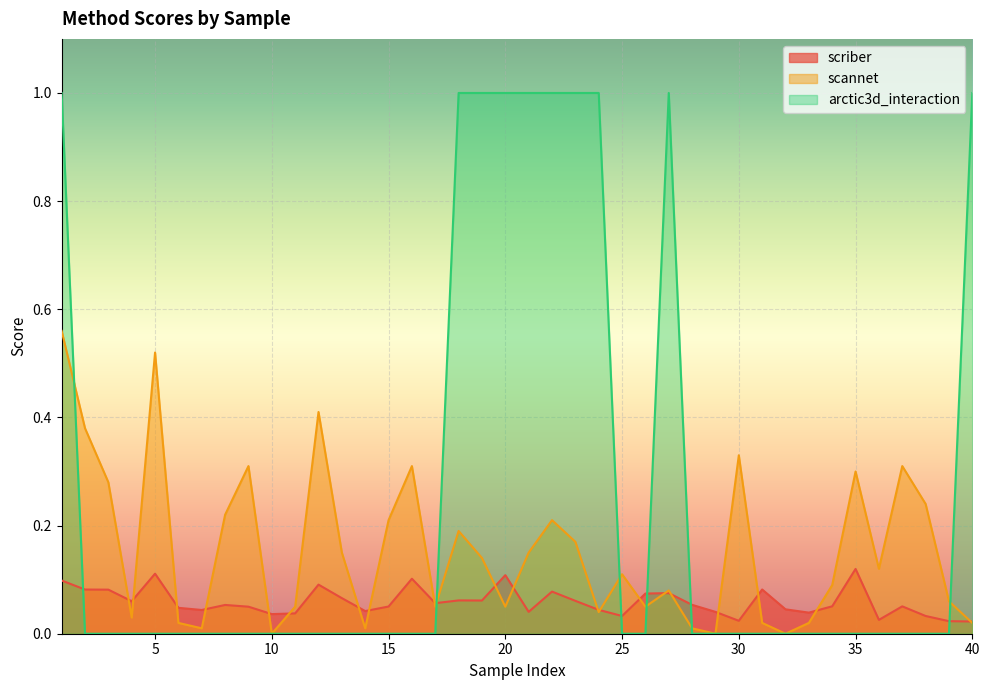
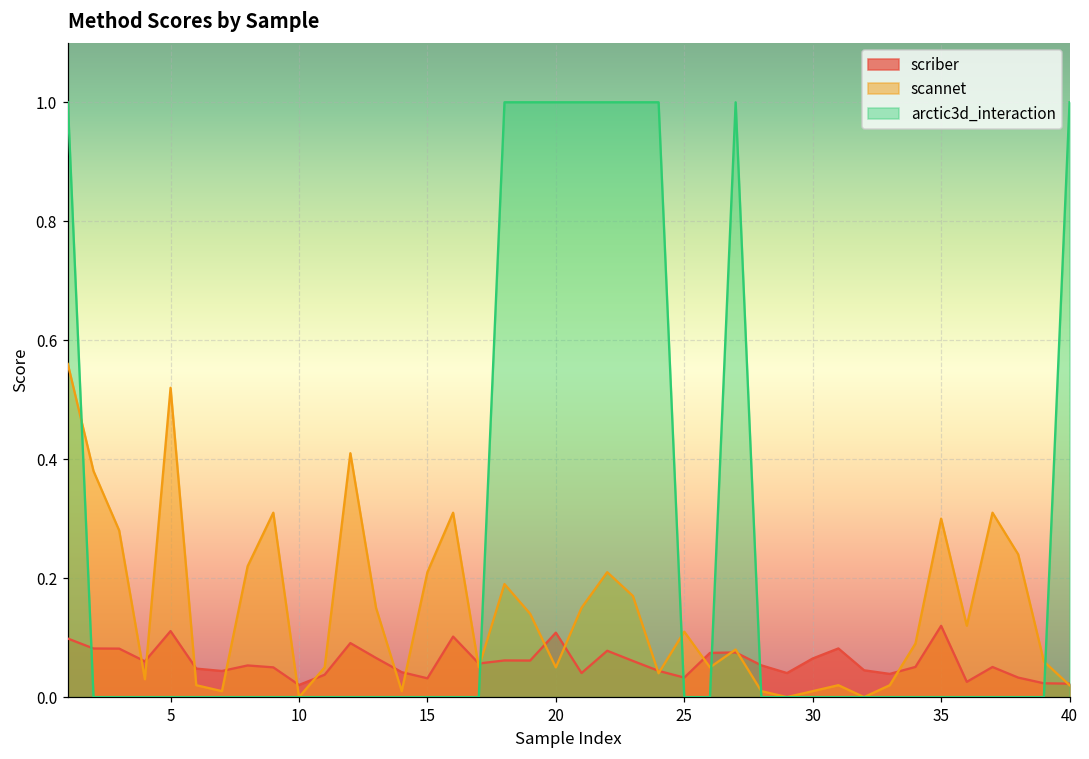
  {
    "scriber": {
      "5": 0.11,
-     "10": 0.04,
-     "15": 0.05,
+     "10": 0.02,
+     "15": 0.03,
      "20": 0.11,
      "25": 0.03,
-     "30": 0.02,
+     "30": 0.06,
      "35": 0.12
    },
    "scannet": {
      "5": 0.52,
      "15": 0.21,
      "20": 0.05,
      "25": 0.11,
-     "30": 0.33,
+     "30": 0.01,
      "35": 0.30
    },
    "arctic3d_interaction": {
      "5": 0.00,
      "15": 0.00,
      "20": 1.00,
      "25": 0.00,
      "30": 0.00,
      "35": 0.00,
      "40": 1.00
    }
  }
